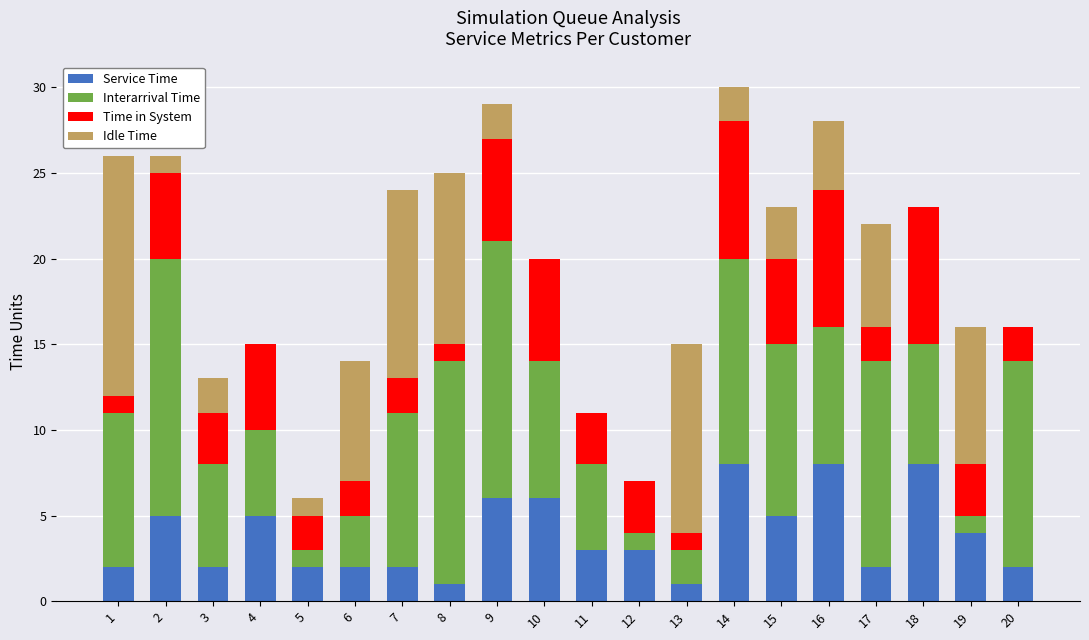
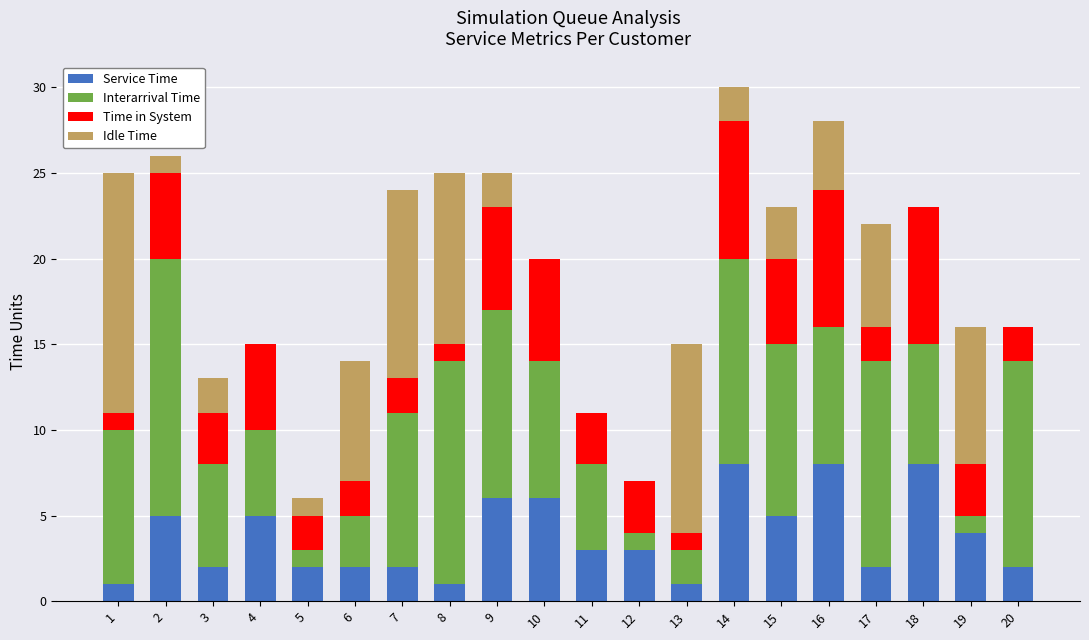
  {
    "Service Time": {
-     "1": 2,
+     "1": 1,
      "2": 5,
      "3": 2,
      "4": 5,
      "5": 2,
      "6": 2,
      "7": 2,
      "8": 1,
      "9": 6,
      "10": 6,
      "11": 3,
      "12": 3,
      "13": 1,
      "14": 8,
      "15": 5,
      "16": 8,
      "17": 2,
      "18": 8,
      "19": 4,
      "20": 2
    },
    "Interarrival Time": {
      "1": 9,
      "2": 15,
      "3": 6,
      "4": 5,
      "5": 1,
      "6": 3,
      "7": 9,
      "8": 13,
-     "9": 15,
+     "9": 11,
      "10": 8,
      "11": 5,
      "12": 1,
      "13": 2,
      "14": 12,
      "15": 10,
      "16": 8,
      "17": 12,
      "18": 7,
      "19": 1,
      "20": 12
    },
    "Time in System": {
      "1": 1,
      "2": 5,
      "3": 3,
      "4": 5,
      "5": 2,
      "6": 2,
      "7": 2,
      "8": 1,
      "9": 6,
      "10": 6,
      "11": 3,
      "12": 3,
      "13": 1,
      "14": 8,
      "15": 5,
      "16": 8,
      "17": 2,
      "18": 8,
      "19": 3,
      "20": 2
    },
    "Idle Time": {
      "1": 14,
      "2": 1,
      "3": 2,
      "4": 0,
      "5": 1,
      "6": 7,
      "7": 11,
      "8": 10,
      "9": 2,
      "10": 0,
      "11": 0,
      "12": 0,
      "13": 11,
      "14": 2,
      "15": 3,
      "16": 4,
      "17": 6,
      "18": 0,
      "19": 8,
      "20": 0
    }
  }
